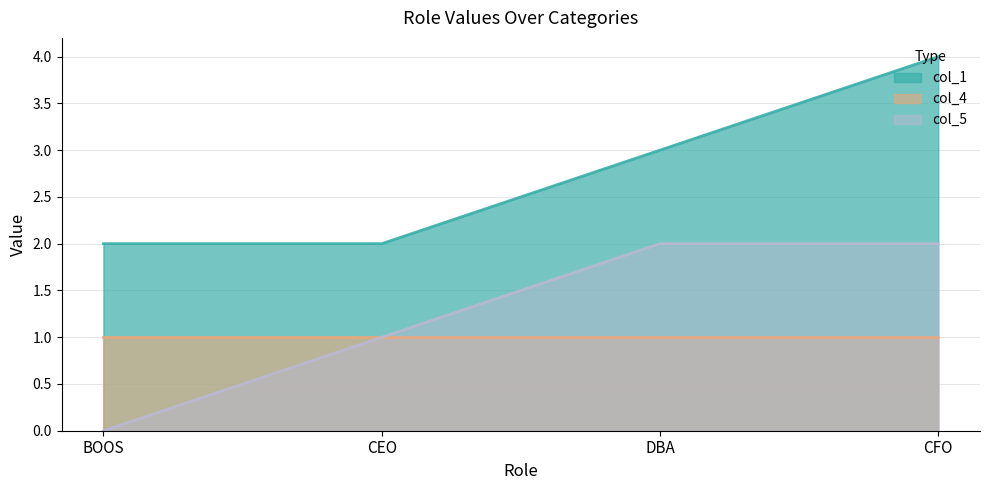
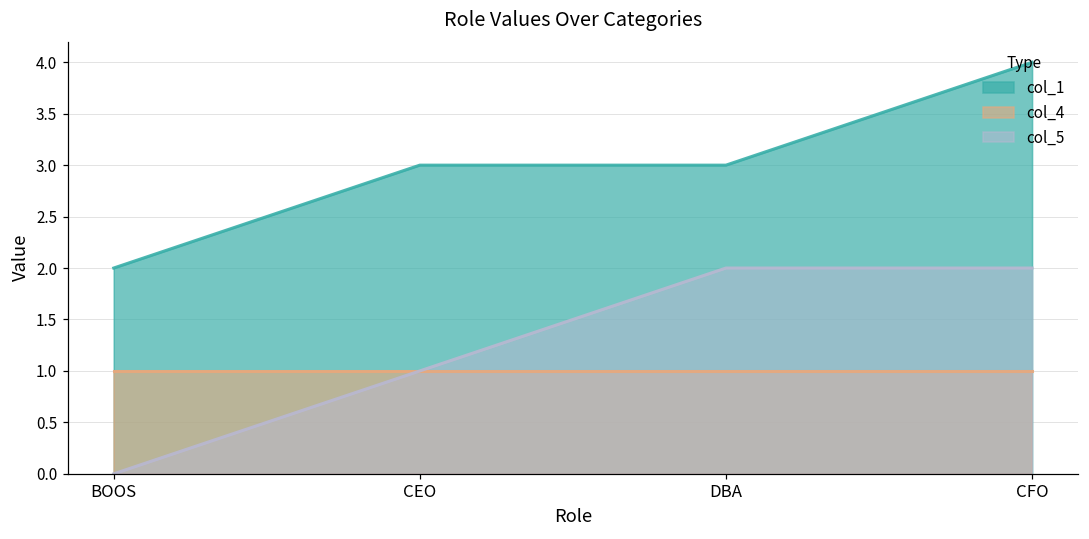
  {
    "col_1": {
      "BOOS": 2,
-     "CEO": 2,
+     "CEO": 3,
      "DBA": 3,
      "CFO": 4
    },
    "col_4": {
      "BOOS": 1,
      "DBA": 1,
      "CFO": 1
    },
    "col_5": {
      "BOOS": 0,
      "DBA": 2,
      "CFO": 2
    }
  }
